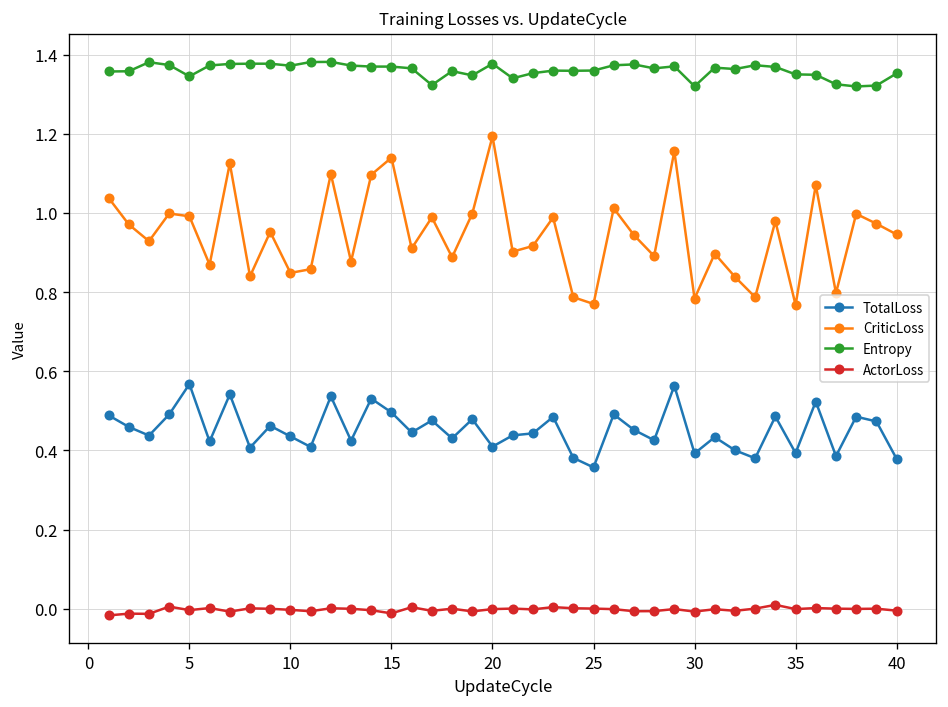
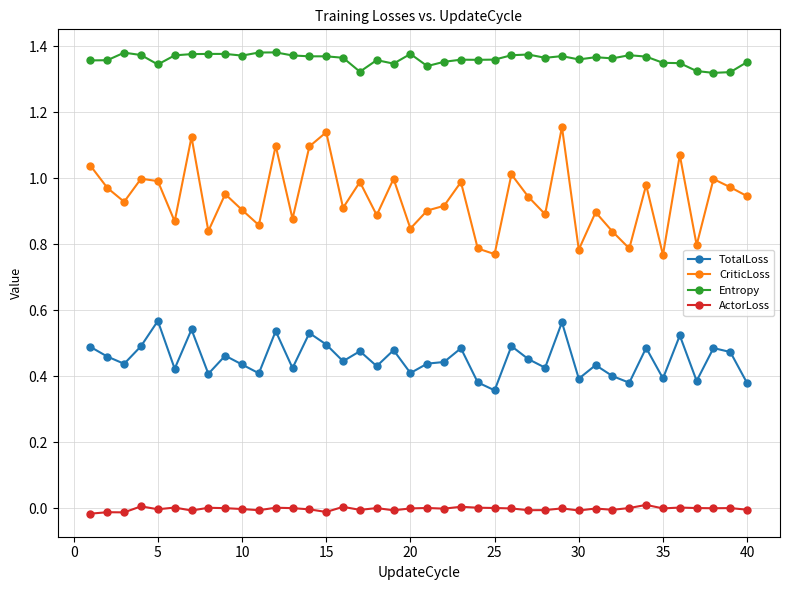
  {
    "TotalLoss": {
      "5": 0.57,
      "10": 0.44,
      "15": 0.50,
      "20": 0.41,
      "25": 0.36,
      "30": 0.39,
      "35": 0.39,
      "40": 0.38
    },
    "CriticLoss": {
      "5": 0.99,
-     "10": 0.85,
+     "10": 0.90,
      "15": 1.14,
-     "20": 1.19,
+     "20": 0.85,
      "25": 0.77,
      "30": 0.78,
      "35": 0.77,
      "40": 0.95
    },
    "Entropy": {
      "5": 1.35,
      "10": 1.37,
      "15": 1.37,
      "20": 1.38,
      "25": 1.36,
-     "30": 1.32,
+     "30": 1.36,
      "35": 1.35,
      "40": 1.35
    },
    "ActorLoss": {
      "5": 0.00,
      "10": 0.00,
      "15": -0.01,
      "20": 0.00,
      "25": 0.00,
      "30": -0.01,
      "35": 0.00,
      "40": 0.00
    }
  }
